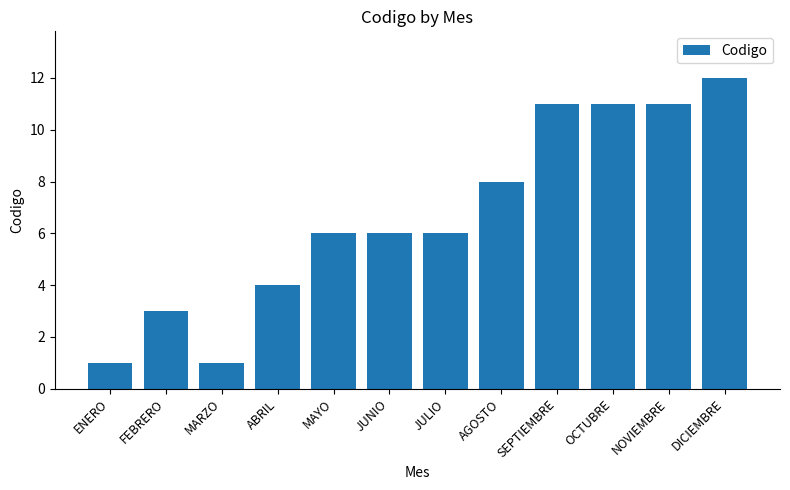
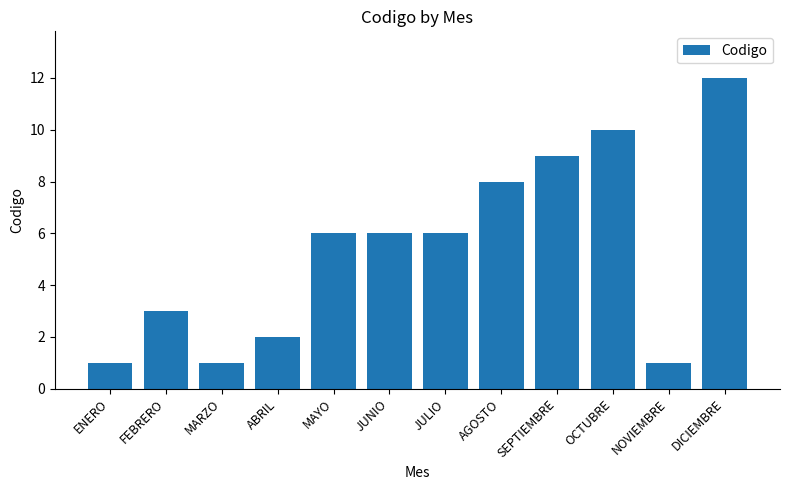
  {
    "ENERO": 1,
    "FEBRERO": 3,
    "MARZO": 1,
-   "ABRIL": 4,
+   "ABRIL": 2,
    "MAYO": 6,
    "JUNIO": 6,
    "JULIO": 6,
    "AGOSTO": 8,
-   "SEPTIEMBRE": 11,
-   "OCTUBRE": 11,
-   "NOVIEMBRE": 11,
+   "SEPTIEMBRE": 9,
+   "OCTUBRE": 10,
+   "NOVIEMBRE": 1,
    "DICIEMBRE": 12
  }
